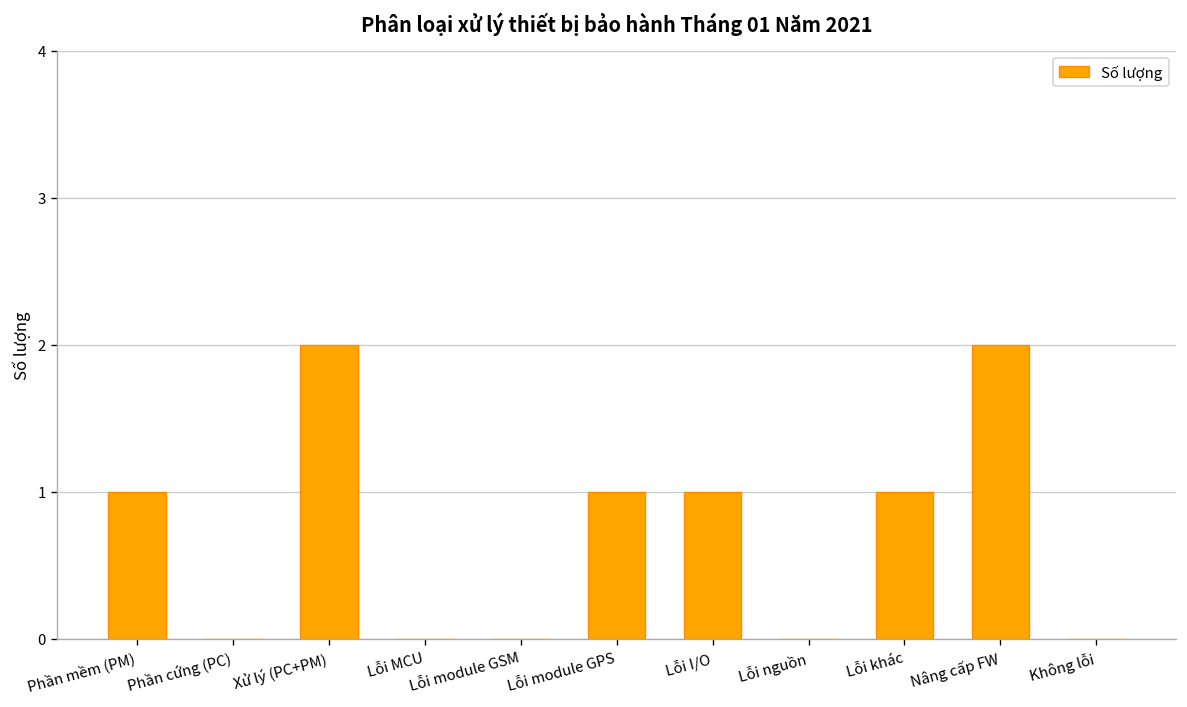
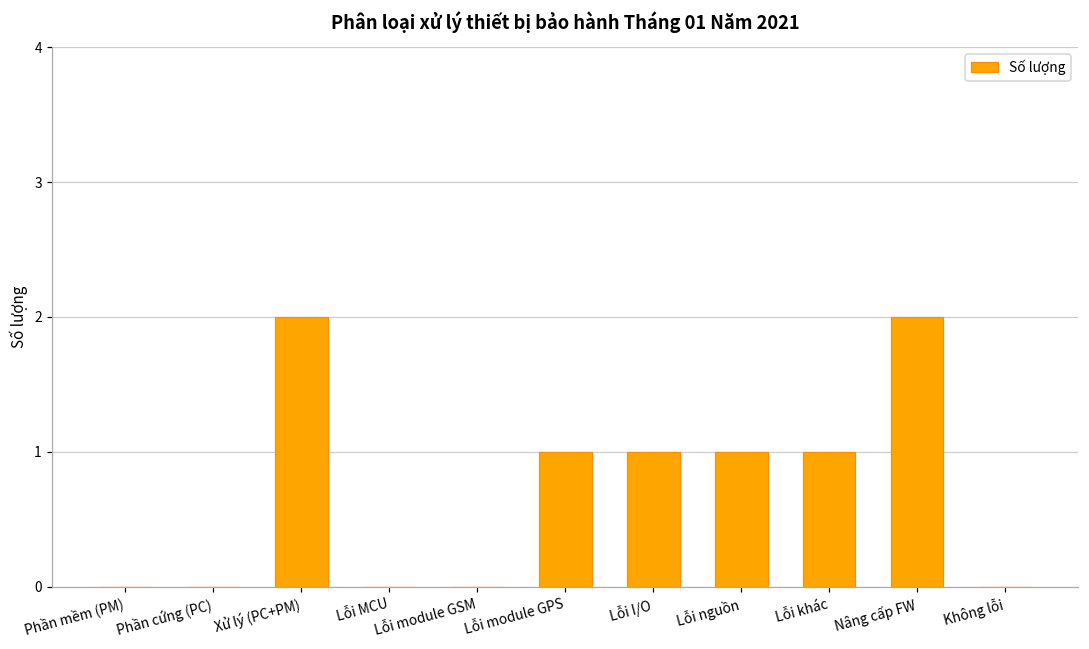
  {
-   "Phần mềm (PM)": 1,
+   "Phần mềm (PM)": 0,
    "Phần cứng (PC)": 0,
    "Xử lý (PC+PM)": 2,
    "Lỗi MCU": 0,
    "Lỗi module GSM": 0,
    "Lỗi module GPS": 1,
    "Lỗi I/O": 1,
-   "Lỗi nguồn": 0,
+   "Lỗi nguồn": 1,
    "Lỗi khác": 1,
    "Nâng cấp FW": 2,
    "Không lỗi": 0
  }
